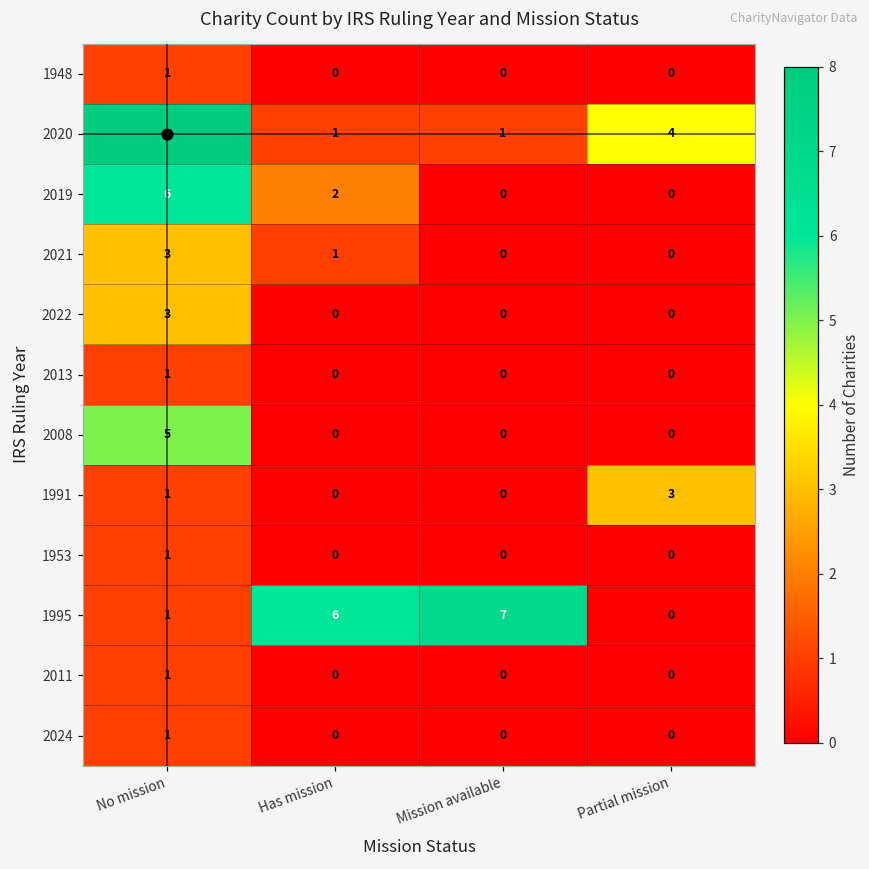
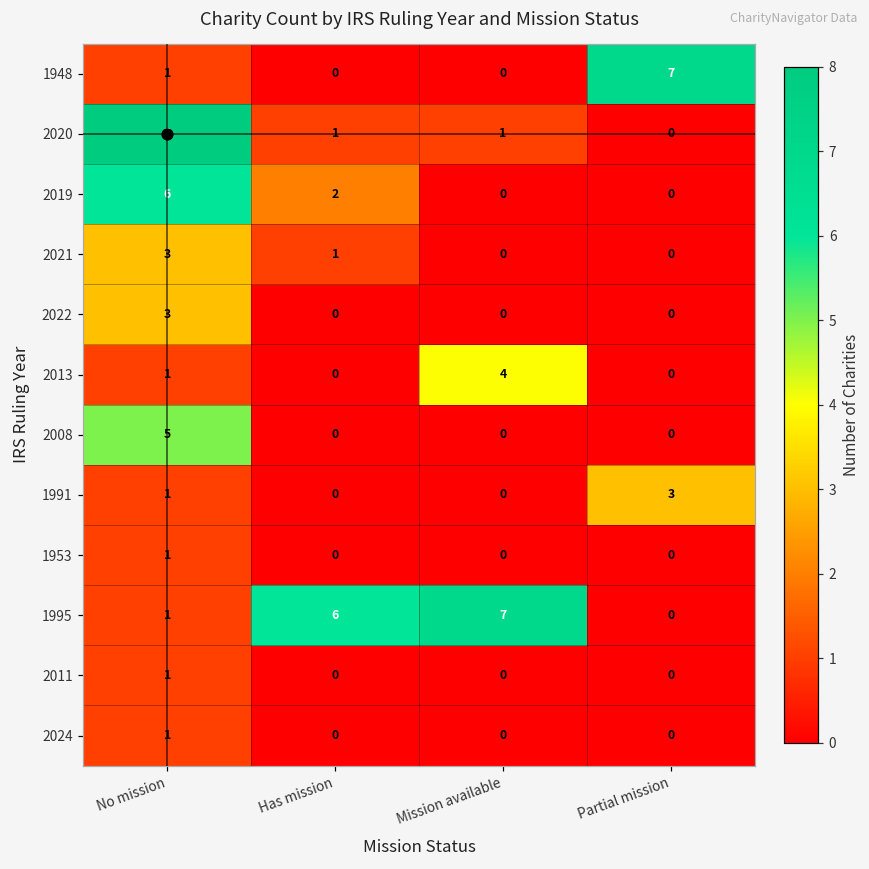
  {
    "1948": {
      "No mission": 1,
      "Has mission": 0,
      "Mission available": 0,
-     "Partial mission": 0
+     "Partial mission": 7
    },
    "2020": {
      "Has mission": 1,
      "Mission available": 1,
-     "Partial mission": 4
+     "Partial mission": 0
    },
    "2019": {
      "No mission": 6,
      "Has mission": 2,
      "Mission available": 0,
      "Partial mission": 0
    },
    "2021": {
      "No mission": 3,
      "Has mission": 1,
      "Mission available": 0,
      "Partial mission": 0
    },
    "2022": {
      "No mission": 3,
      "Has mission": 0,
      "Mission available": 0,
      "Partial mission": 0
    },
    "2013": {
      "No mission": 1,
      "Has mission": 0,
-     "Mission available": 0,
+     "Mission available": 4,
      "Partial mission": 0
    },
    "2008": {
      "No mission": 5,
      "Has mission": 0,
      "Mission available": 0,
      "Partial mission": 0
    },
    "1991": {
      "No mission": 1,
      "Has mission": 0,
      "Mission available": 0,
      "Partial mission": 3
    },
    "1953": {
      "No mission": 1,
      "Has mission": 0,
      "Mission available": 0,
      "Partial mission": 0
    },
    "1995": {
      "No mission": 1,
      "Has mission": 6,
      "Mission available": 7,
      "Partial mission": 0
    },
    "2011": {
      "No mission": 1,
      "Has mission": 0,
      "Mission available": 0,
      "Partial mission": 0
    },
    "2024": {
      "No mission": 1,
      "Has mission": 0,
      "Mission available": 0,
      "Partial mission": 0
    }
  }
